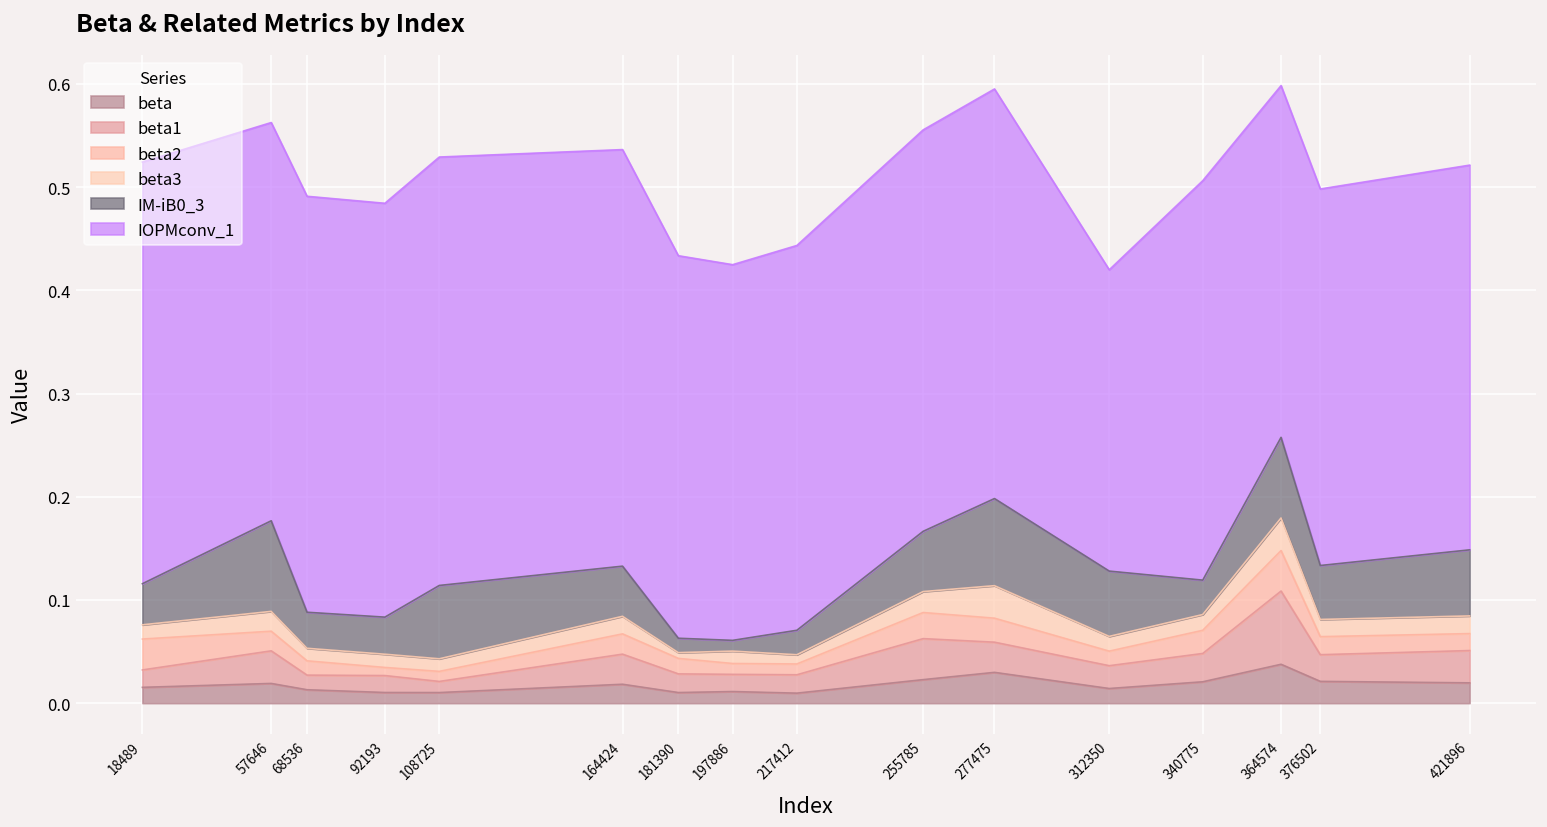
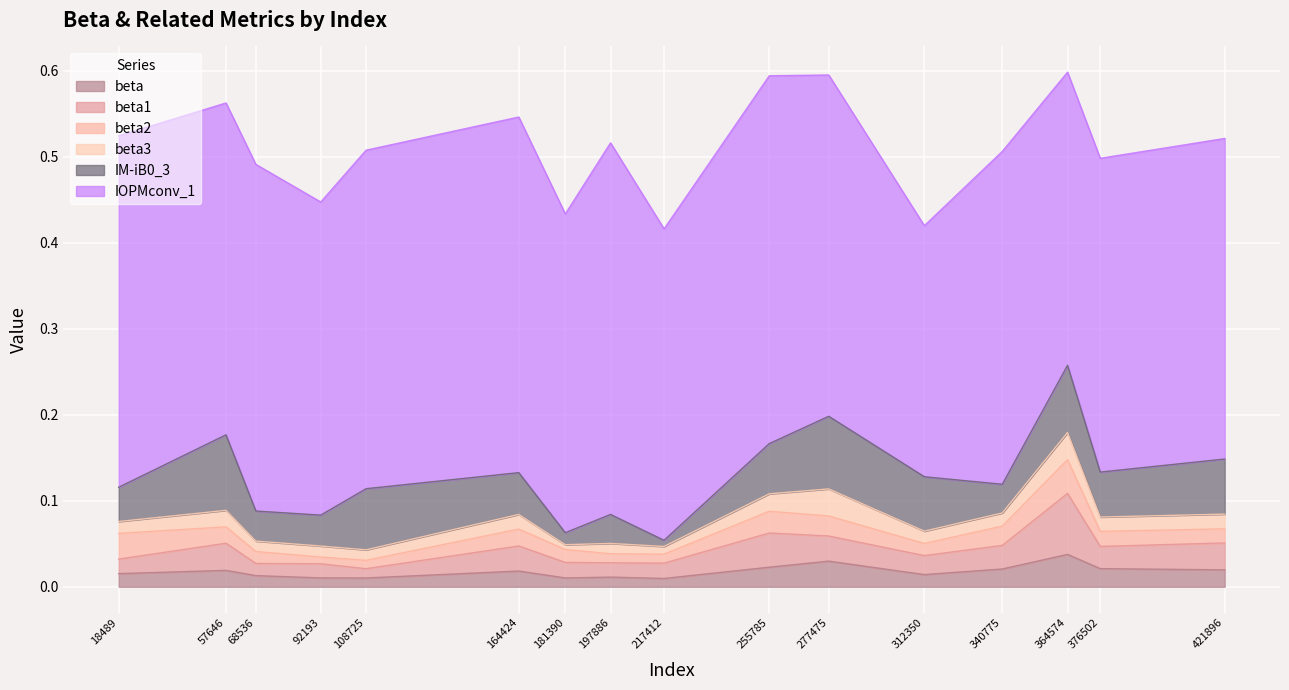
  {
    "IM-iB0_3": {
      "18489": 0.04,
      "57646": 0.09,
      "68536": 0.03,
      "92193": 0.04,
      "108725": 0.07,
      "164424": 0.05,
      "181390": 0.01,
-     "197886": 0.01,
-     "217412": 0.02,
+     "197886": 0.03,
+     "217412": 0.01,
      "255785": 0.06,
      "277475": 0.08,
      "312350": 0.06,
      "340775": 0.03,
      "364574": 0.08,
      "376502": 0.05,
      "421896": 0.06
    },
    "IOPMconv_1": {
      "57646": 0.39,
      "68536": 0.40,
-     "92193": 0.40,
-     "108725": 0.42,
-     "164424": 0.40,
+     "92193": 0.36,
+     "108725": 0.39,
+     "164424": 0.41,
      "181390": 0.37,
-     "197886": 0.36,
-     "217412": 0.37,
-     "255785": 0.39,
+     "197886": 0.43,
+     "217412": 0.36,
+     "255785": 0.43,
      "277475": 0.40,
      "312350": 0.29,
      "340775": 0.39,
      "364574": 0.34,
      "376502": 0.36,
      "421896": 0.37
    }
  }
